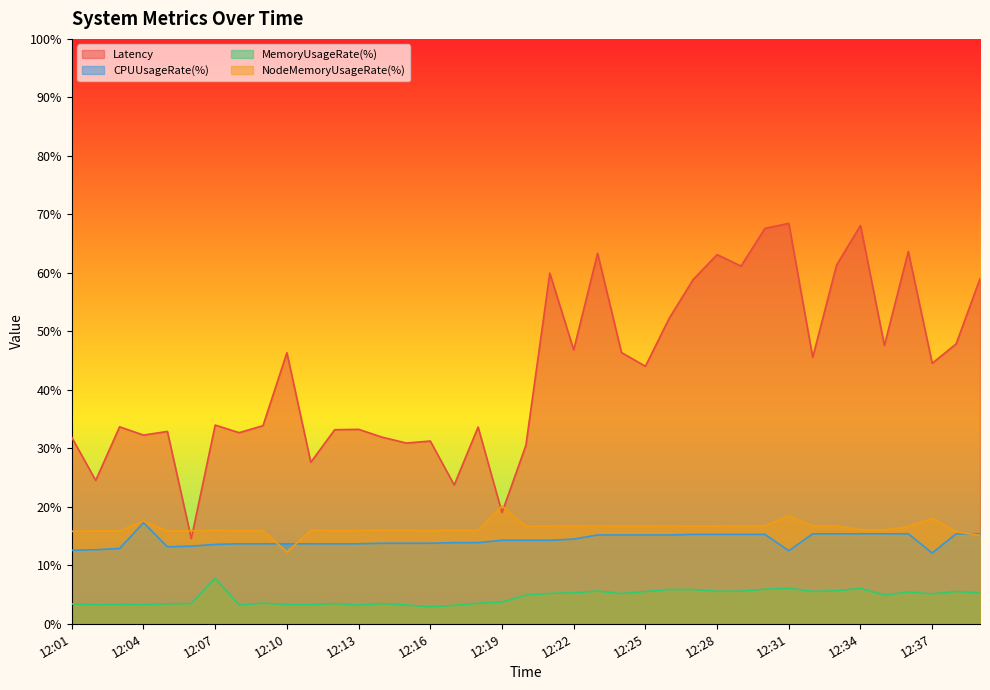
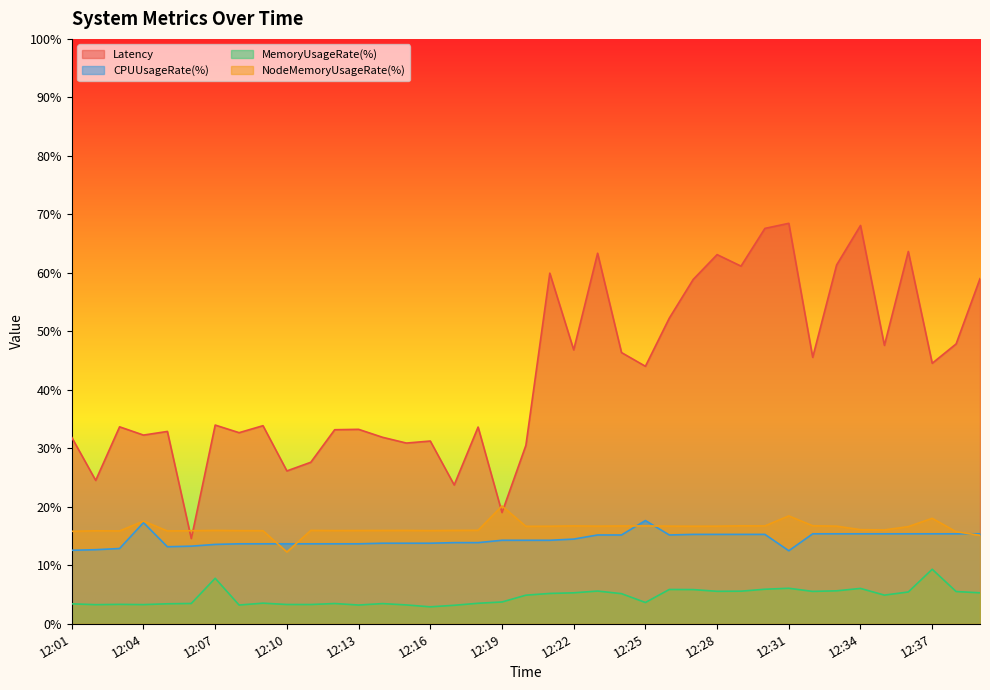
  {
    "Latency": {
      "12:01": "32%",
      "12:04": "32%",
      "12:07": "34%",
-     "12:10": "46%",
+     "12:10": "26%",
      "12:13": "33%",
      "12:16": "31%",
      "12:19": "19%",
      "12:22": "47%",
      "12:25": "44%",
      "12:28": "63%",
      "12:31": "68%",
      "12:34": "68%",
      "12:37": "45%"
    },
    "CPUUsageRate(%)": {
      "12:01": "13%",
      "12:07": "14%",
      "12:10": "14%",
      "12:13": "14%",
      "12:16": "14%",
      "12:19": "14%",
      "12:22": "14%",
-     "12:25": "15%",
+     "12:25": "18%",
      "12:28": "15%",
      "12:31": "12%",
      "12:34": "15%",
-     "12:37": "12%"
+     "12:37": "15%"
    },
    "MemoryUsageRate(%)": {
      "12:01": "3%",
      "12:04": "3%",
      "12:07": "8%",
      "12:10": "3%",
      "12:13": "3%",
      "12:16": "3%",
      "12:19": "4%",
      "12:22": "5%",
-     "12:25": "6%",
+     "12:25": "4%",
      "12:28": "6%",
      "12:31": "6%",
      "12:34": "6%",
-     "12:37": "5%"
+     "12:37": "9%"
    },
    "NodeMemoryUsageRate(%)": {
      "12:01": "16%",
      "12:07": "16%",
      "12:10": "12%",
      "12:13": "16%",
      "12:16": "16%",
      "12:19": "20%",
      "12:22": "17%",
      "12:25": "17%",
      "12:28": "17%",
      "12:31": "18%",
      "12:34": "16%",
      "12:37": "18%"
    }
  }
